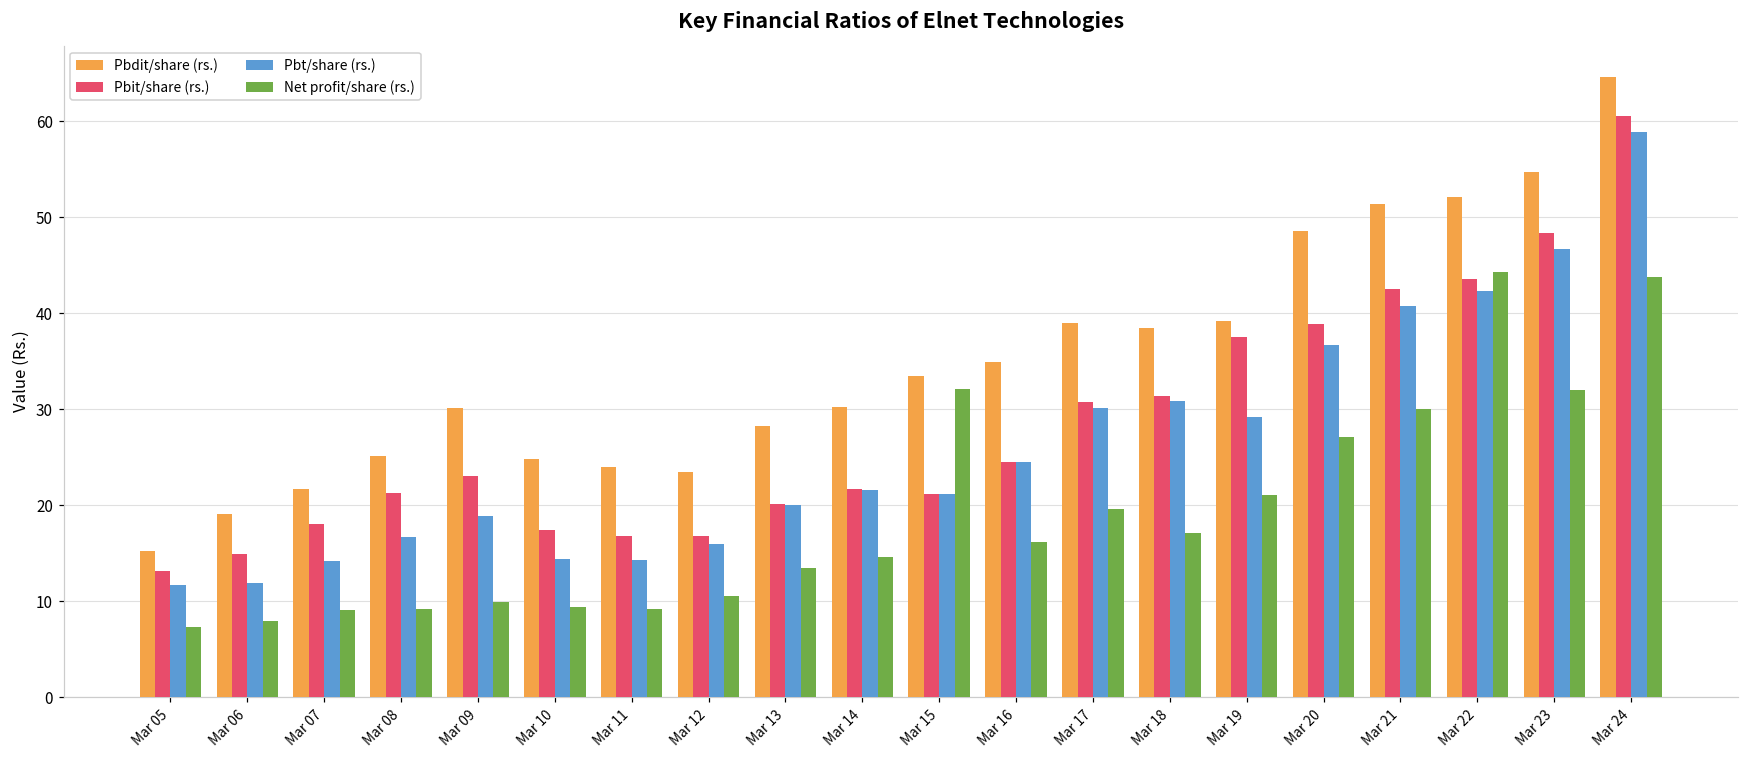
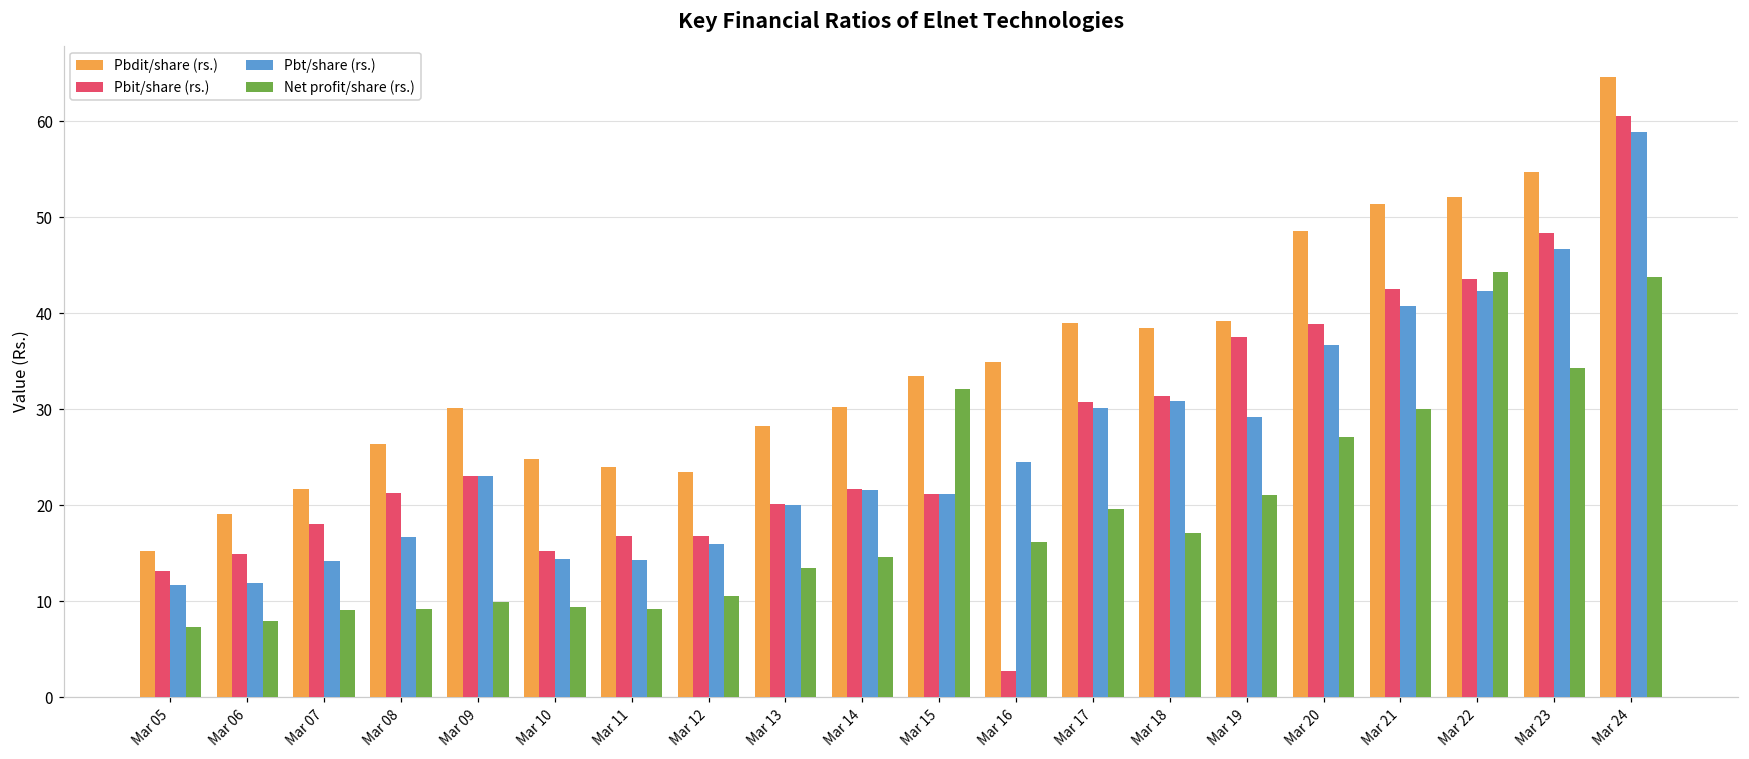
  {
    "Pbdit/share (rs.)": {
      "Mar 05": 15,
      "Mar 06": 19,
      "Mar 07": 22,
-     "Mar 08": 25,
+     "Mar 08": 26,
      "Mar 09": 30,
      "Mar 10": 25,
      "Mar 11": 24,
      "Mar 12": 23,
      "Mar 13": 28,
      "Mar 14": 30,
      "Mar 15": 33,
      "Mar 16": 35,
      "Mar 17": 39,
      "Mar 18": 38,
      "Mar 19": 39,
      "Mar 20": 49,
      "Mar 21": 51,
      "Mar 22": 52,
      "Mar 23": 55,
      "Mar 24": 65
    },
    "Pbit/share (rs.)": {
      "Mar 05": 13,
      "Mar 06": 15,
      "Mar 07": 18,
      "Mar 08": 21,
      "Mar 09": 23,
-     "Mar 10": 17,
+     "Mar 10": 15,
      "Mar 11": 17,
      "Mar 12": 17,
      "Mar 13": 20,
      "Mar 14": 22,
      "Mar 15": 21,
-     "Mar 16": 24,
+     "Mar 16": 3,
      "Mar 17": 31,
      "Mar 18": 31,
      "Mar 19": 38,
      "Mar 20": 39,
      "Mar 21": 43,
      "Mar 22": 44,
      "Mar 23": 48,
      "Mar 24": 60
    },
    "Pbt/share (rs.)": {
      "Mar 05": 12,
      "Mar 06": 12,
      "Mar 07": 14,
      "Mar 08": 17,
-     "Mar 09": 19,
+     "Mar 09": 23,
      "Mar 10": 14,
      "Mar 11": 14,
      "Mar 12": 16,
      "Mar 13": 20,
      "Mar 14": 22,
      "Mar 15": 21,
      "Mar 16": 24,
      "Mar 17": 30,
      "Mar 18": 31,
      "Mar 19": 29,
      "Mar 20": 37,
      "Mar 21": 41,
      "Mar 22": 42,
      "Mar 23": 47,
      "Mar 24": 59
    },
    "Net profit/share (rs.)": {
      "Mar 05": 7,
      "Mar 06": 8,
      "Mar 07": 9,
      "Mar 08": 9,
      "Mar 09": 10,
      "Mar 10": 9,
      "Mar 11": 9,
      "Mar 12": 11,
      "Mar 13": 13,
      "Mar 14": 15,
      "Mar 15": 32,
      "Mar 16": 16,
      "Mar 17": 20,
      "Mar 18": 17,
      "Mar 19": 21,
      "Mar 20": 27,
      "Mar 21": 30,
      "Mar 22": 44,
-     "Mar 23": 32,
+     "Mar 23": 34,
      "Mar 24": 44
    }
  }
